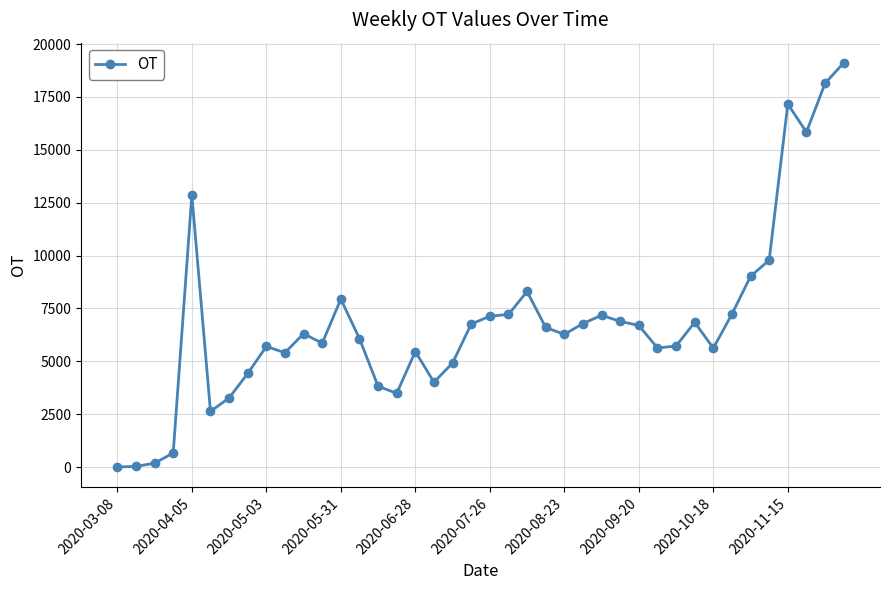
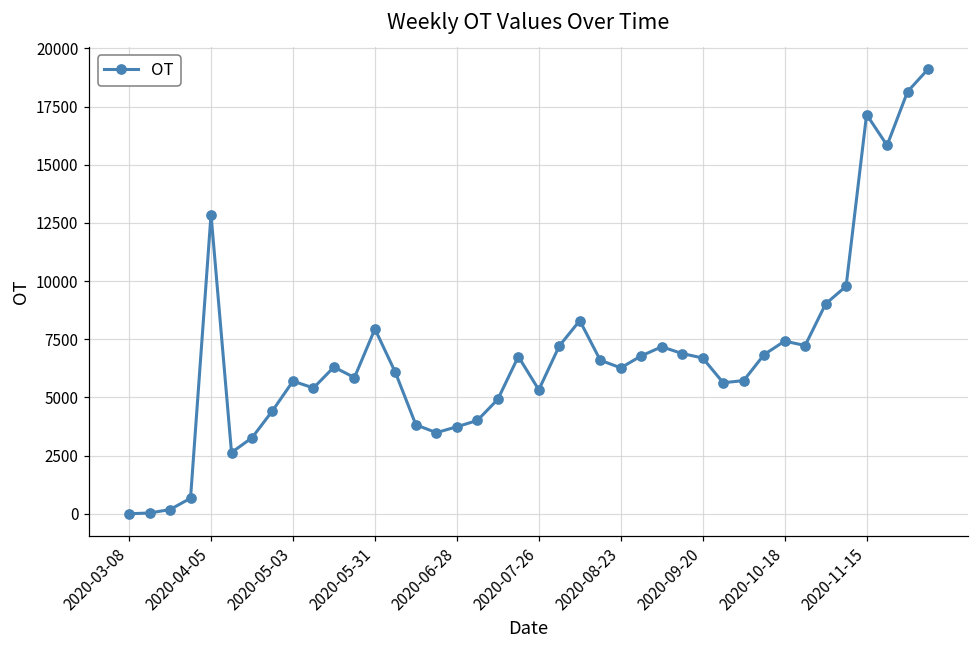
  {
    "2020-03-08": 0,
    "2020-04-05": 12900,
    "2020-05-03": 5700,
    "2020-05-31": 7900,
-   "2020-06-28": 5500,
-   "2020-07-26": 7100,
+   "2020-06-28": 3700,
+   "2020-07-26": 5300,
    "2020-08-23": 6300,
    "2020-09-20": 6700,
-   "2020-10-18": 5600,
+   "2020-10-18": 7400,
    "2020-11-15": 17200
  }
